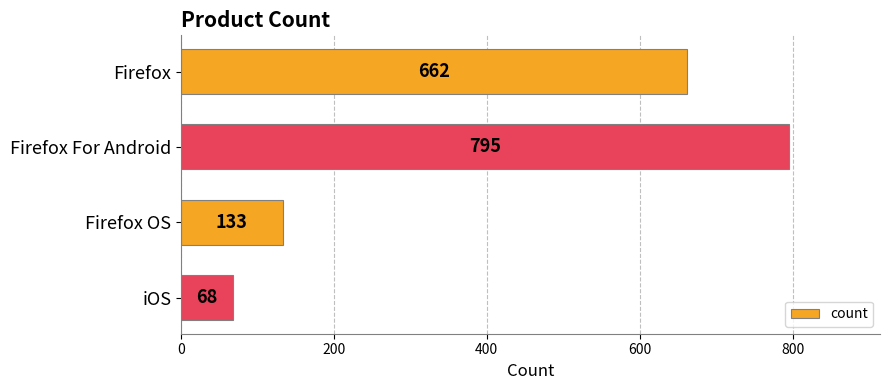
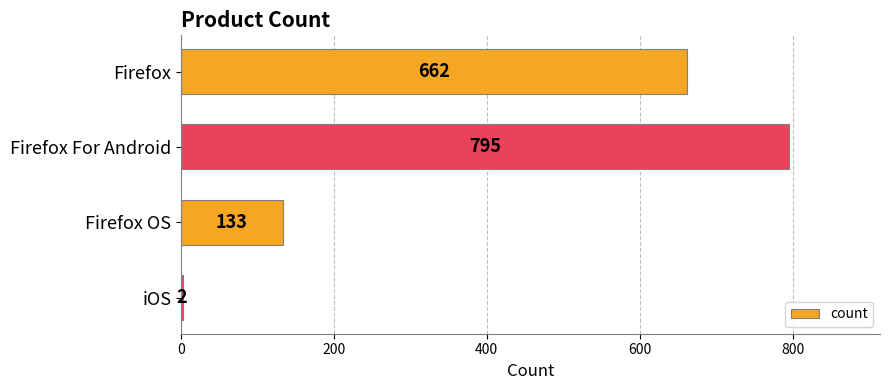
  {
    "Firefox": 662,
    "Firefox For Android": 795,
    "Firefox OS": 133,
-   "iOS": 68
+   "iOS": 2
  }
